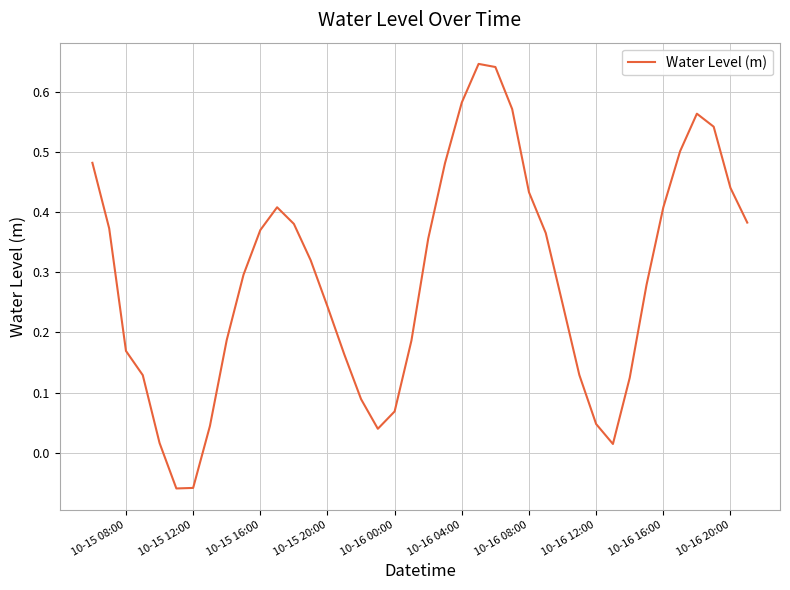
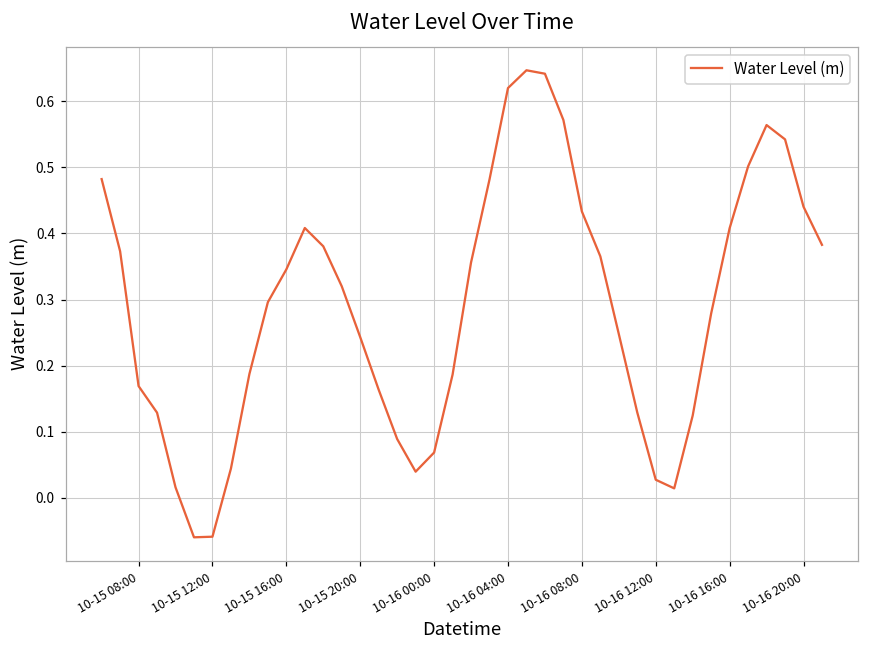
  {
    "10-15 08:00": 0.17,
    "10-15 12:00": -0.06,
-   "10-15 16:00": 0.37,
+   "10-15 16:00": 0.35,
    "10-15 20:00": 0.24,
    "10-16 00:00": 0.07,
-   "10-16 04:00": 0.58,
+   "10-16 04:00": 0.62,
    "10-16 08:00": 0.43,
-   "10-16 12:00": 0.05,
+   "10-16 12:00": 0.03,
    "10-16 16:00": 0.41,
    "10-16 20:00": 0.44
  }
